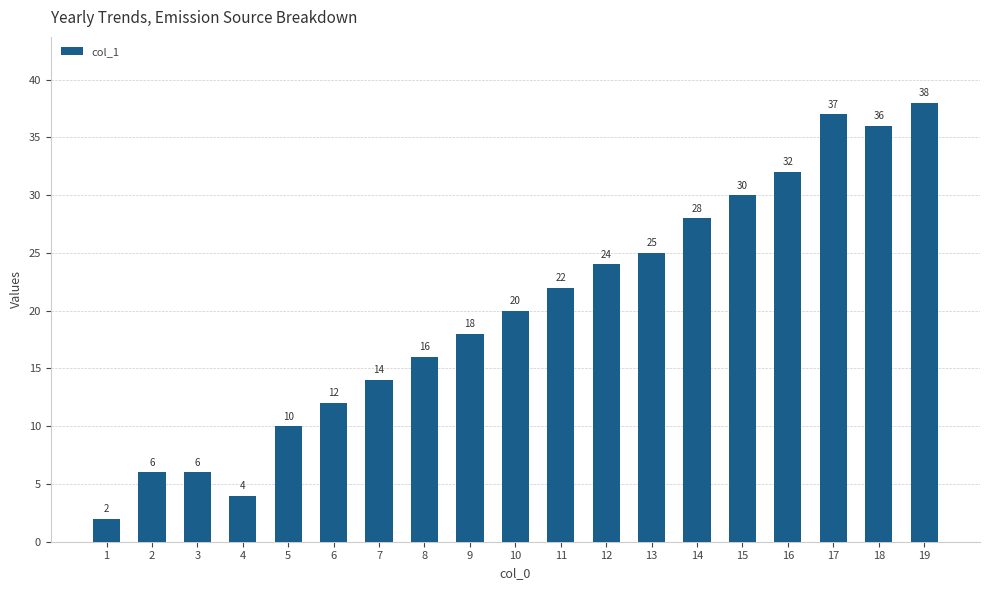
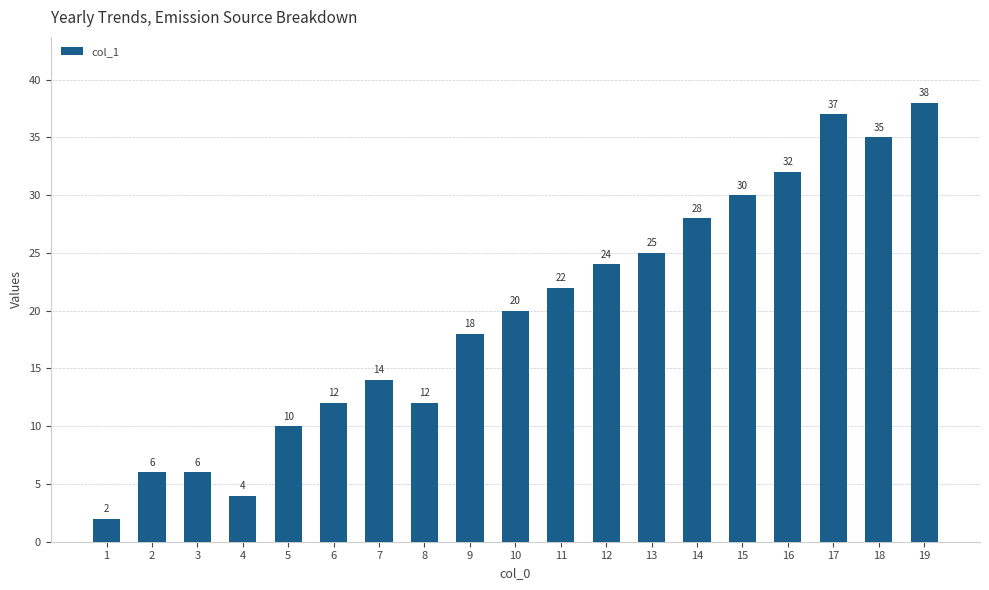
  {
    "1": 2,
    "2": 6,
    "3": 6,
    "4": 4,
    "5": 10,
    "6": 12,
    "7": 14,
-   "8": 16,
+   "8": 12,
    "9": 18,
    "10": 20,
    "11": 22,
    "12": 24,
    "13": 25,
    "14": 28,
    "15": 30,
    "16": 32,
    "17": 37,
-   "18": 36,
+   "18": 35,
    "19": 38
  }
